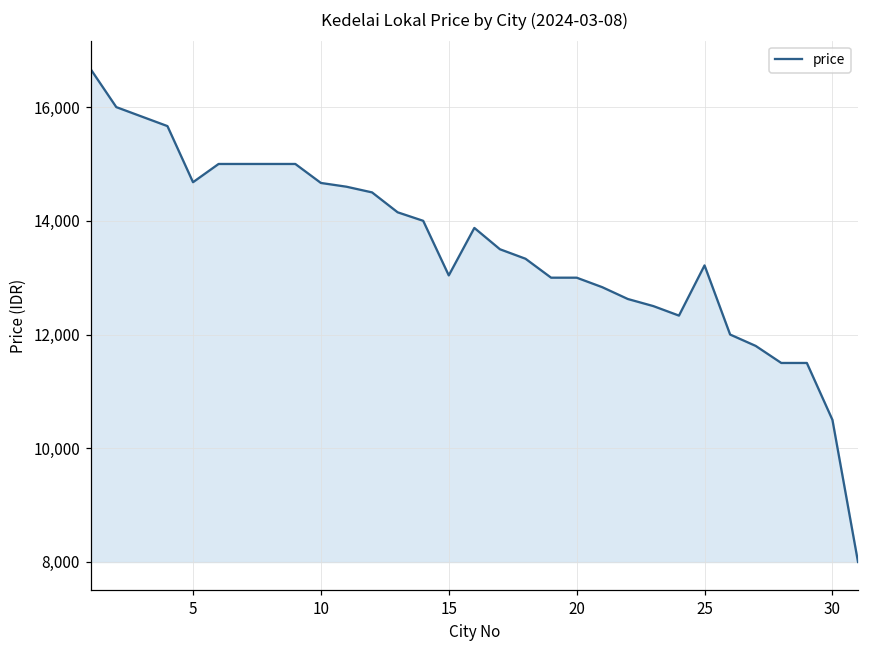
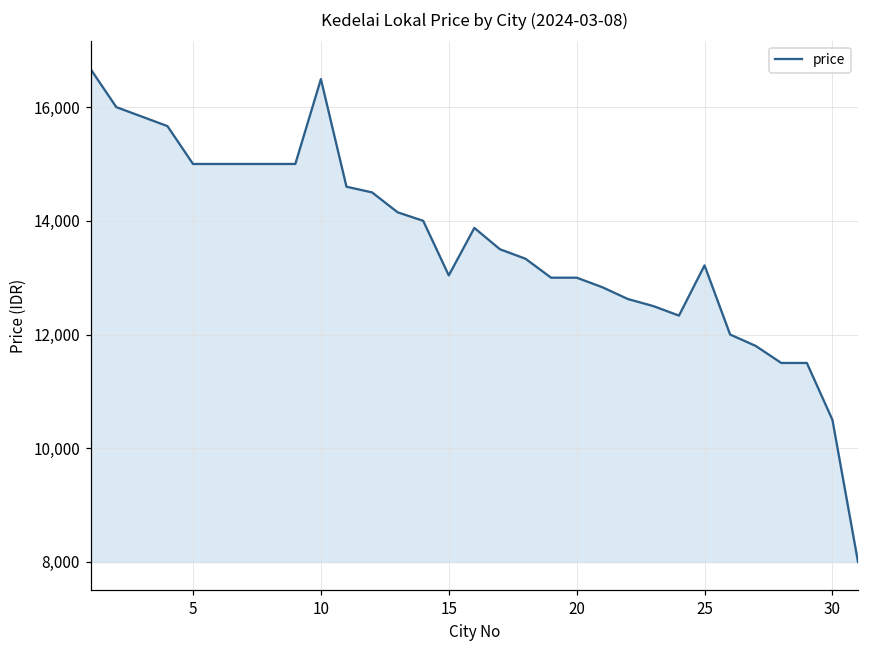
  {
-   "5": "14,700",
-   "10": "14,700",
+   "5": "15,000",
+   "10": "16,500",
    "15": "13,000",
    "20": "13,000",
    "25": "13,200",
    "30": "10,500"
  }
